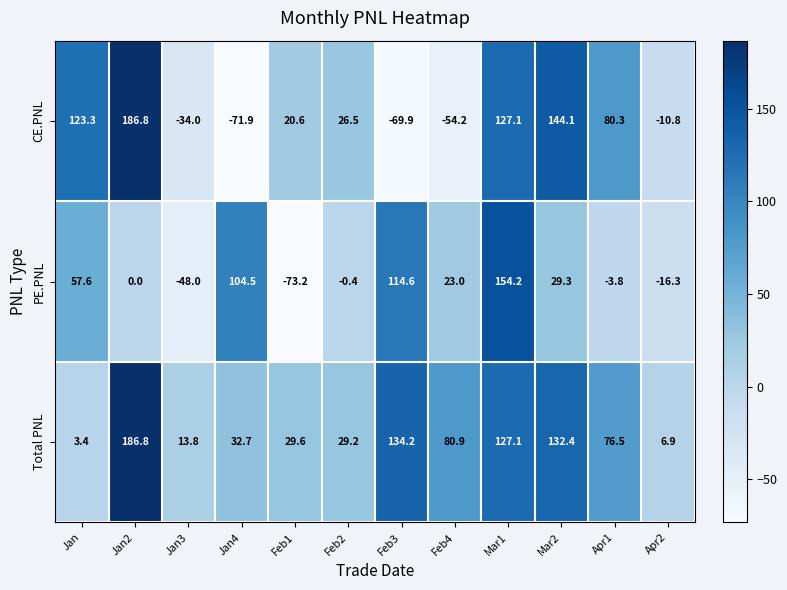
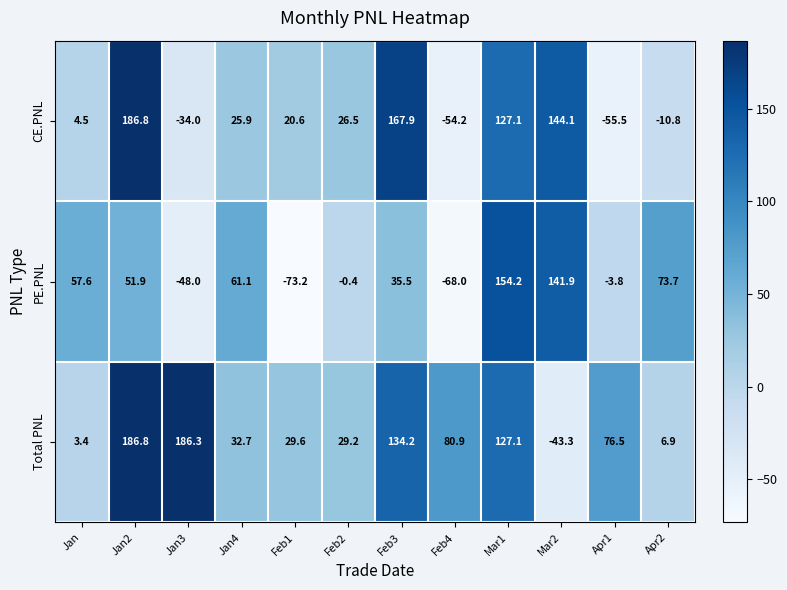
  {
    "CE.PNL": {
-     "Jan": 123.3,
+     "Jan": 4.5,
      "Jan2": 186.8,
      "Jan3": -34.0,
-     "Jan4": -71.9,
+     "Jan4": 25.9,
      "Feb1": 20.6,
      "Feb2": 26.5,
-     "Feb3": -69.9,
+     "Feb3": 167.9,
      "Feb4": -54.2,
      "Mar1": 127.1,
      "Mar2": 144.1,
-     "Apr1": 80.3,
+     "Apr1": -55.5,
      "Apr2": -10.8
    },
    "PE.PNL": {
      "Jan": 57.6,
-     "Jan2": 0.0,
+     "Jan2": 51.9,
      "Jan3": -48.0,
-     "Jan4": 104.5,
+     "Jan4": 61.1,
      "Feb1": -73.2,
      "Feb2": -0.4,
-     "Feb3": 114.6,
-     "Feb4": 23.0,
+     "Feb3": 35.5,
+     "Feb4": -68.0,
      "Mar1": 154.2,
-     "Mar2": 29.3,
+     "Mar2": 141.9,
      "Apr1": -3.8,
-     "Apr2": -16.3
+     "Apr2": 73.7
    },
    "Total PNL": {
      "Jan": 3.4,
      "Jan2": 186.8,
-     "Jan3": 13.8,
+     "Jan3": 186.3,
      "Jan4": 32.7,
      "Feb1": 29.6,
      "Feb2": 29.2,
      "Feb3": 134.2,
      "Feb4": 80.9,
      "Mar1": 127.1,
-     "Mar2": 132.4,
+     "Mar2": -43.3,
      "Apr1": 76.5,
      "Apr2": 6.9
    }
  }
